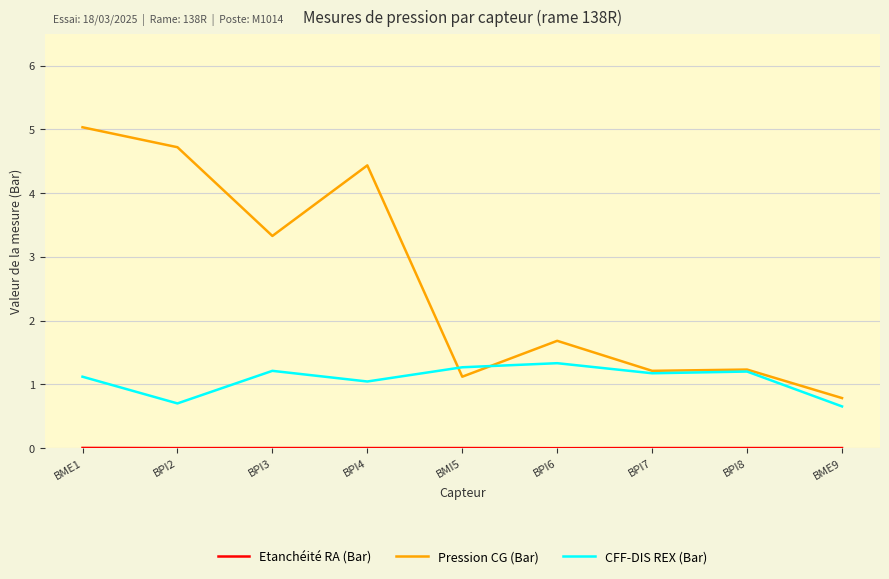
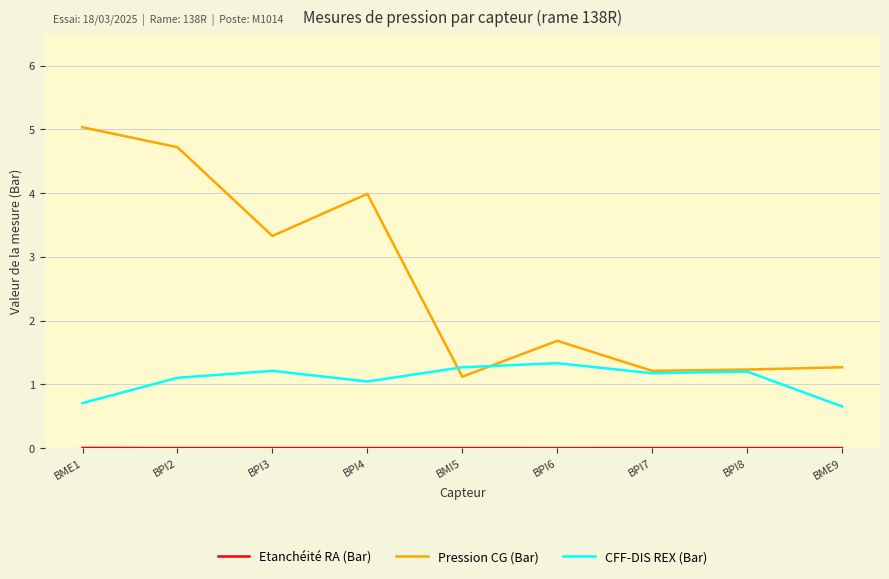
  {
    "Etanchéité RA (Bar)": {
      "BME1": 0.0,
      "BPI2": 0.0,
      "BPI3": 0.0,
      "BPI4": 0.0,
      "BMI5": 0.0,
      "BPI6": 0.0,
      "BPI7": 0.0,
      "BPI8": 0.0,
      "BME9": 0.0
    },
    "Pression CG (Bar)": {
      "BME1": 5.0,
      "BPI2": 4.7,
      "BPI3": 3.3,
-     "BPI4": 4.4,
+     "BPI4": 4.0,
      "BMI5": 1.1,
      "BPI6": 1.7,
-     "BME9": 0.8
+     "BME9": 1.3
    },
    "CFF-DIS REX (Bar)": {
-     "BME1": 1.1,
-     "BPI2": 0.7,
+     "BME1": 0.7,
+     "BPI2": 1.1,
      "BPI3": 1.2,
      "BPI4": 1.0,
      "BMI5": 1.3,
      "BPI6": 1.3,
      "BME9": 0.7
    }
  }
